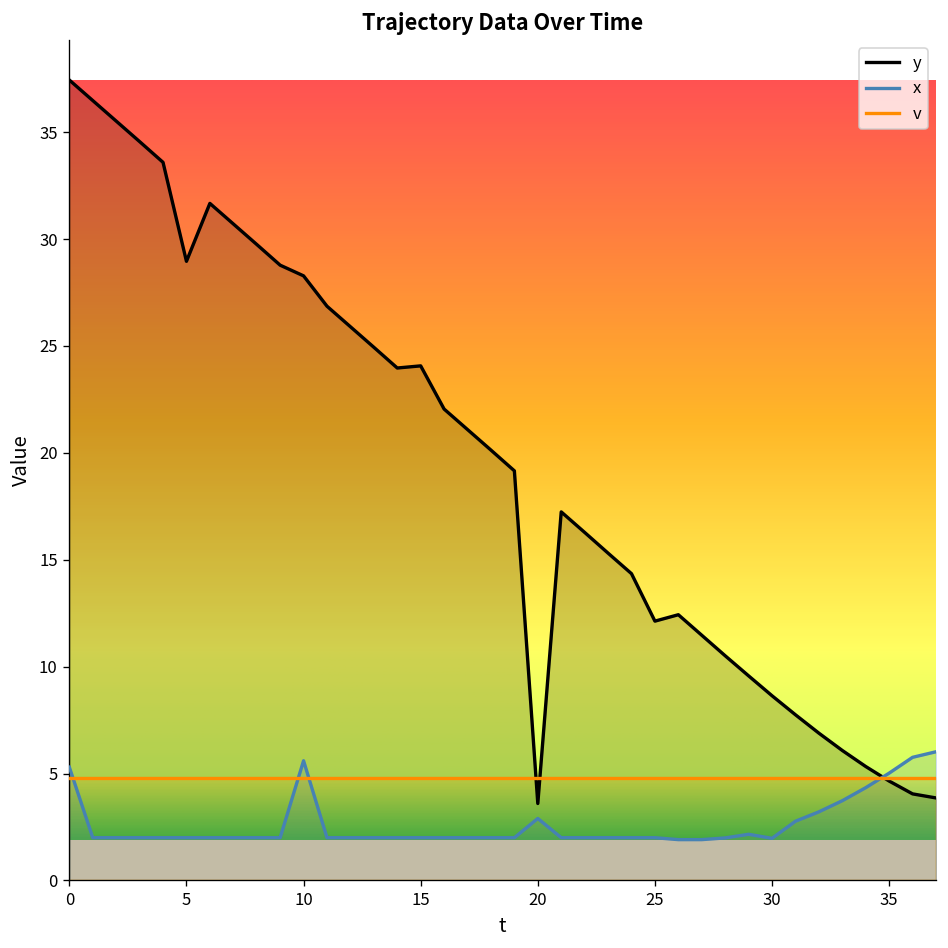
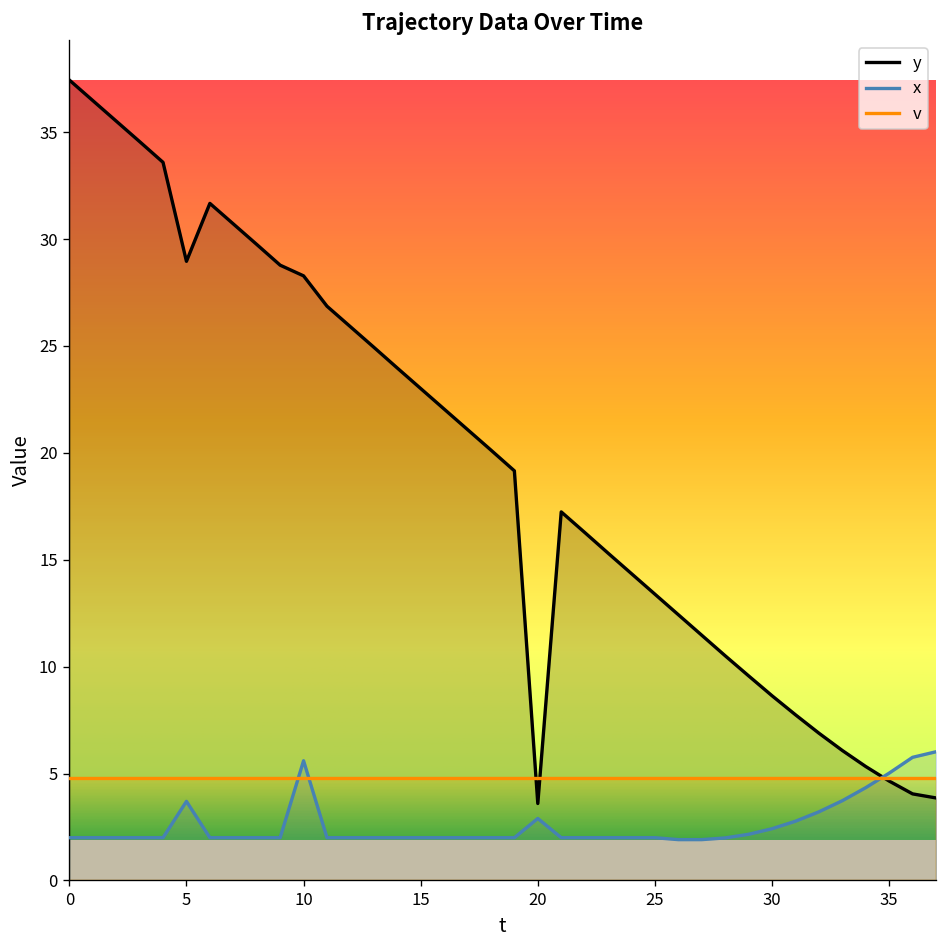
  {
    "y": {
      "0": 37.4,
      "5": 29.0,
      "10": 28.3,
-     "15": 24.1,
+     "15": 23.0,
      "20": 3.6,
-     "25": 12.1,
+     "25": 13.4,
      "30": 8.6,
      "35": 4.7
    },
    "x": {
-     "0": 5.3,
-     "5": 2.0,
+     "0": 2.0,
+     "5": 3.7,
      "10": 5.6,
      "15": 2.0,
      "20": 2.9,
      "25": 2.0,
-     "30": 2.0,
+     "30": 2.4,
      "35": 5.0
    },
    "v": {
      "0": 4.8,
      "5": 4.8,
      "10": 4.8,
      "15": 4.8,
      "20": 4.8,
      "25": 4.8,
      "30": 4.8,
      "35": 4.8
    }
  }
